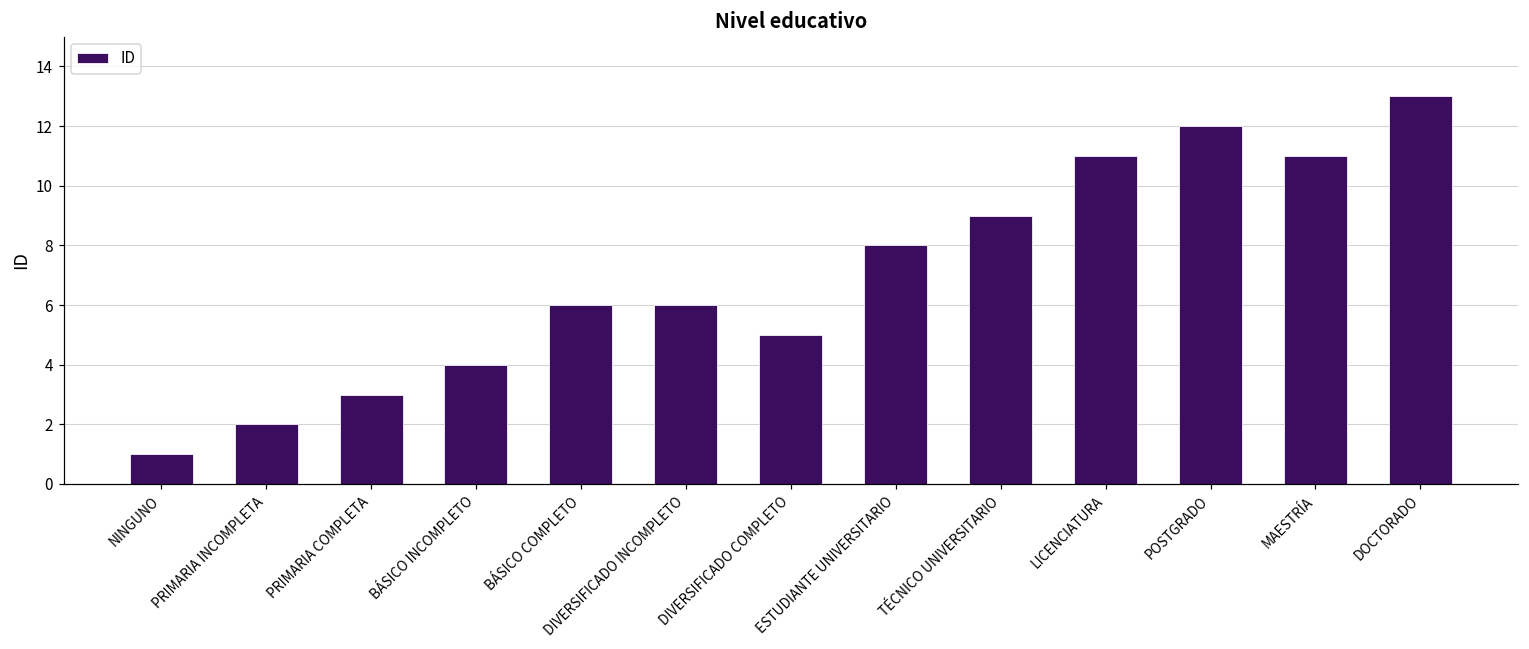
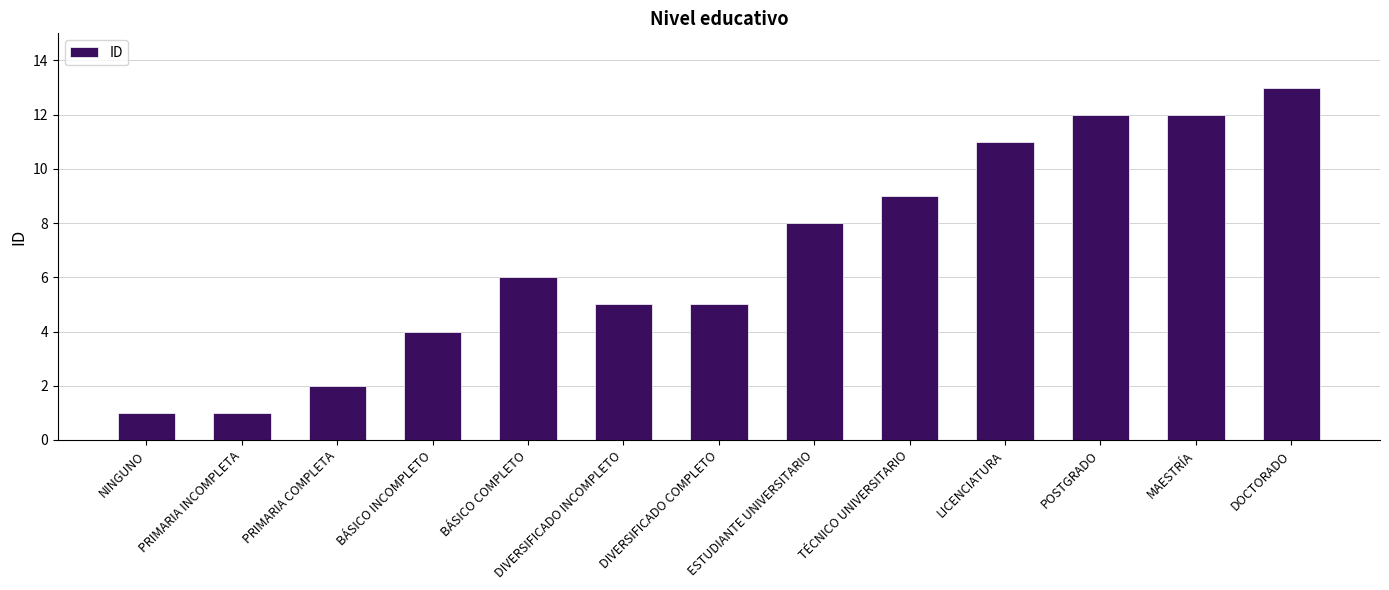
  {
    "NINGUNO": 1,
-   "PRIMARIA INCOMPLETA": 2,
-   "PRIMARIA COMPLETA": 3,
+   "PRIMARIA INCOMPLETA": 1,
+   "PRIMARIA COMPLETA": 2,
    "BÁSICO INCOMPLETO": 4,
    "BÁSICO COMPLETO": 6,
-   "DIVERSIFICADO INCOMPLETO": 6,
+   "DIVERSIFICADO INCOMPLETO": 5,
    "DIVERSIFICADO COMPLETO": 5,
    "ESTUDIANTE UNIVERSITARIO": 8,
    "TÉCNICO UNIVERSITARIO": 9,
    "LICENCIATURA": 11,
    "POSTGRADO": 12,
-   "MAESTRÍA": 11,
+   "MAESTRÍA": 12,
    "DOCTORADO": 13
  }
